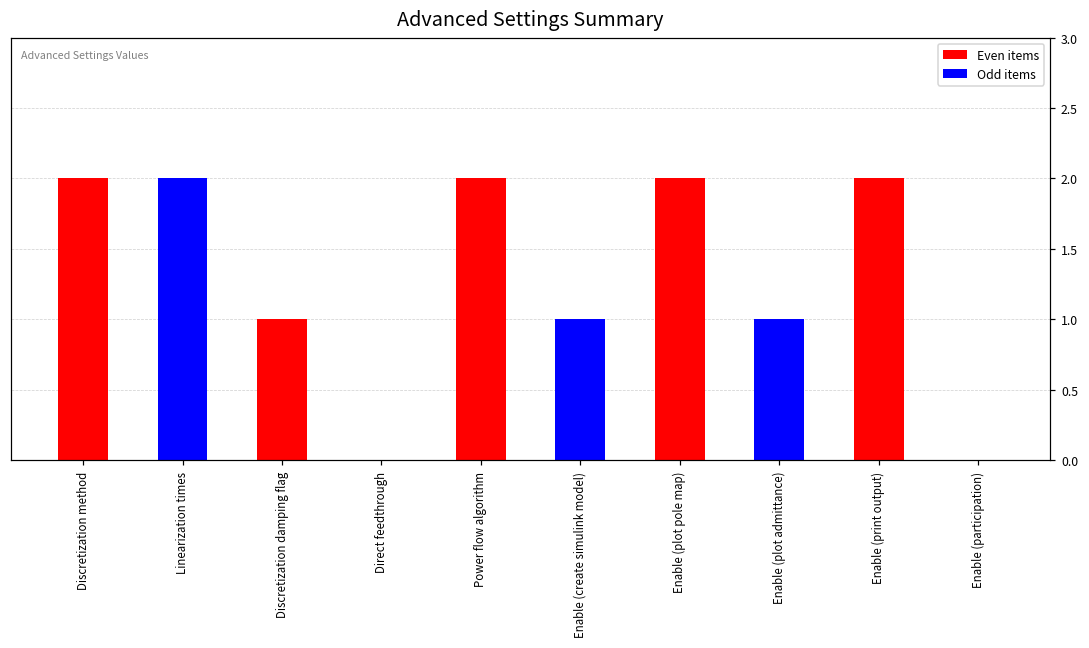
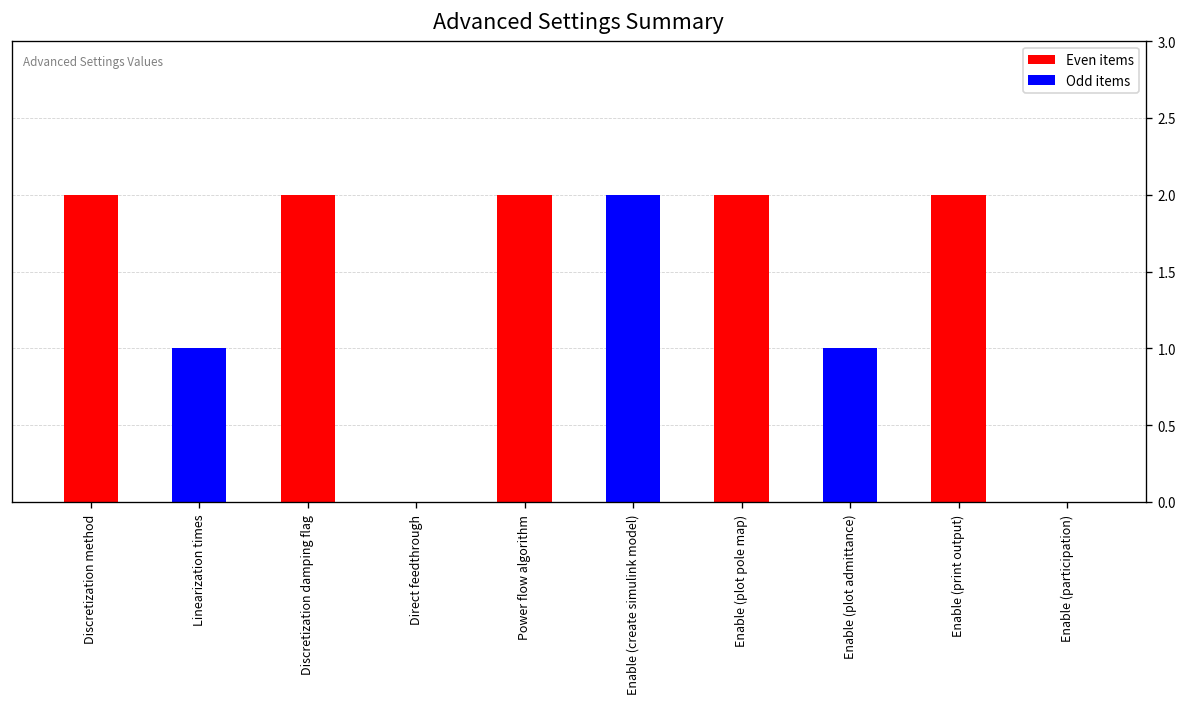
  {
    "Discretization method": 2,
-   "Linearization times": 2,
-   "Discretization damping flag": 1,
+   "Linearization times": 1,
+   "Discretization damping flag": 2,
    "Direct feedthrough": 0,
    "Power flow algorithm": 2,
-   "Enable (create simulink model)": 1,
+   "Enable (create simulink model)": 2,
    "Enable (plot pole map)": 2,
    "Enable (plot admittance)": 1,
    "Enable (print output)": 2,
    "Enable (participation)": 0
  }
